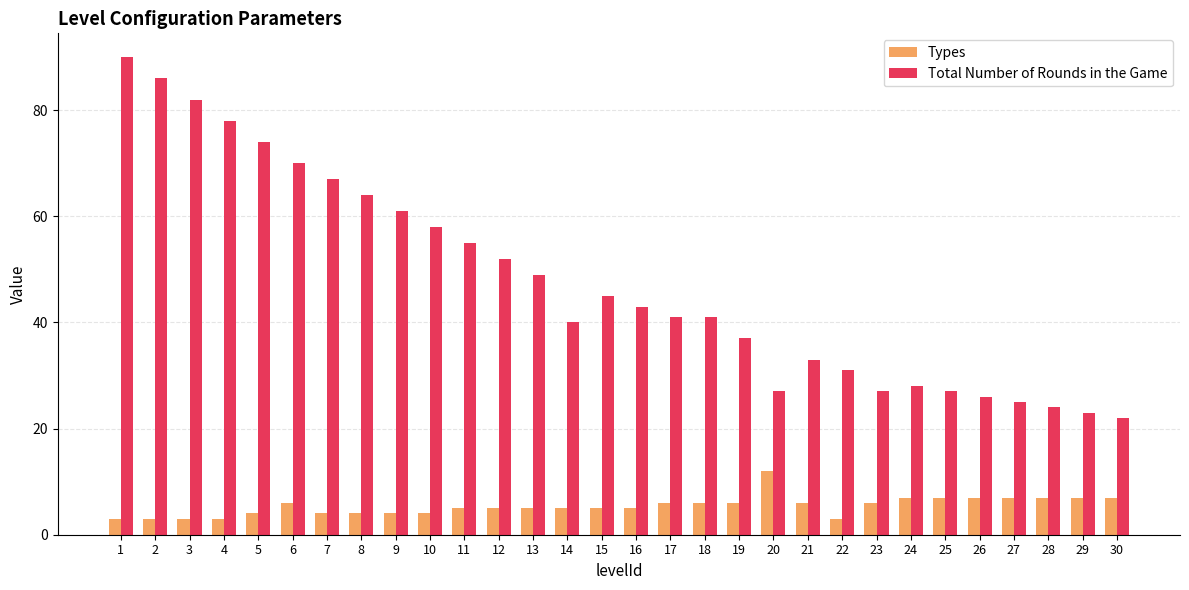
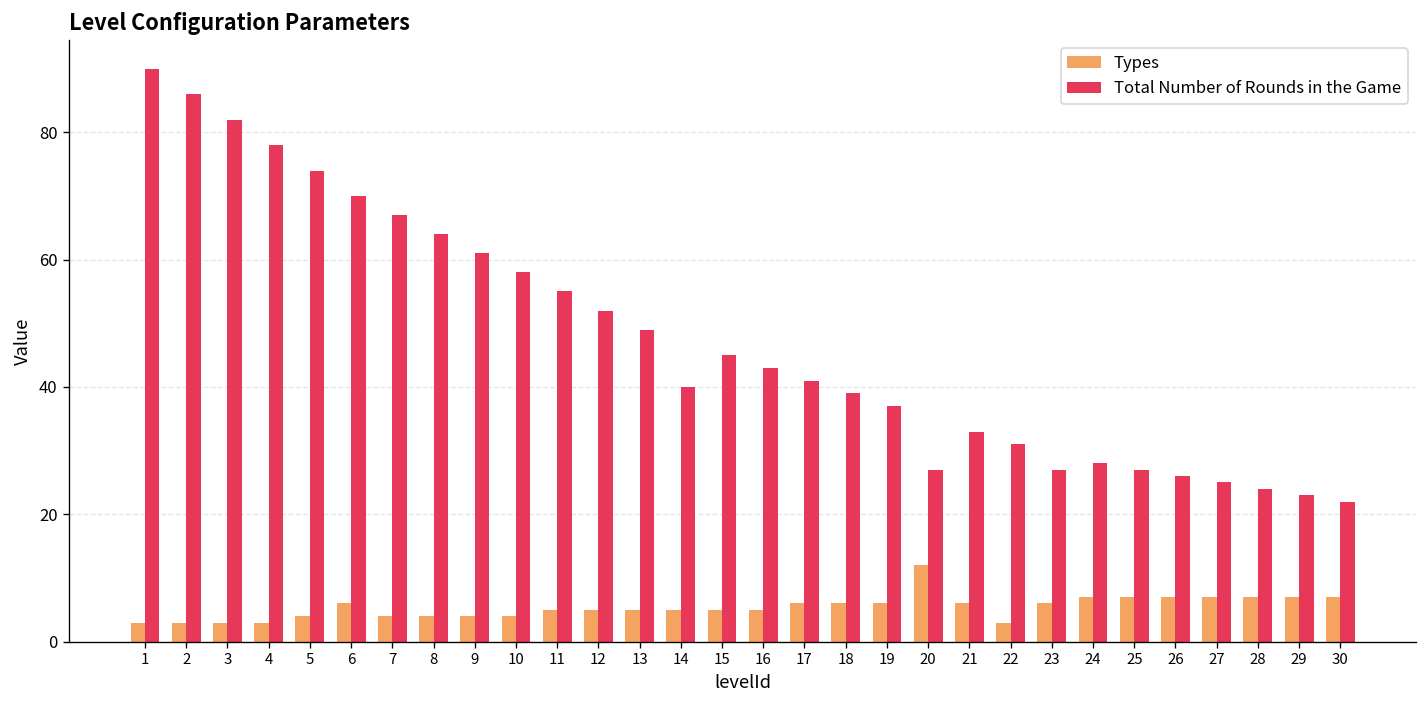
  {
    "Types": {
      "1": 3,
      "2": 3,
      "3": 3,
      "4": 3,
      "5": 4,
      "6": 6,
      "7": 4,
      "8": 4,
      "9": 4,
      "10": 4,
      "11": 5,
      "12": 5,
      "13": 5,
      "14": 5,
      "15": 5,
      "16": 5,
      "17": 6,
      "18": 6,
      "19": 6,
      "20": 12,
      "21": 6,
      "22": 3,
      "23": 6,
      "24": 7,
      "25": 7,
      "26": 7,
      "27": 7,
      "28": 7,
      "29": 7,
      "30": 7
    },
    "Total Number of Rounds in the Game": {
      "1": 90,
      "2": 86,
      "3": 82,
      "4": 78,
      "5": 74,
      "6": 70,
      "7": 67,
      "8": 64,
      "9": 61,
      "10": 58,
      "11": 55,
      "12": 52,
      "13": 49,
      "14": 40,
      "15": 45,
      "16": 43,
      "17": 41,
-     "18": 41,
+     "18": 39,
      "19": 37,
      "20": 27,
      "21": 33,
      "22": 31,
      "23": 27,
      "24": 28,
      "25": 27,
      "26": 26,
      "27": 25,
      "28": 24,
      "29": 23,
      "30": 22
    }
  }
